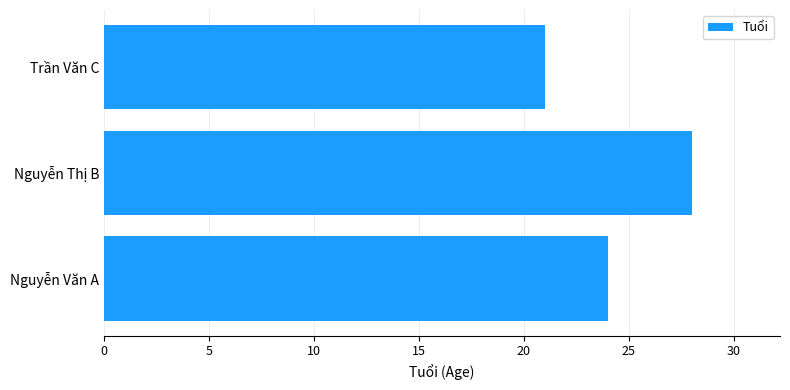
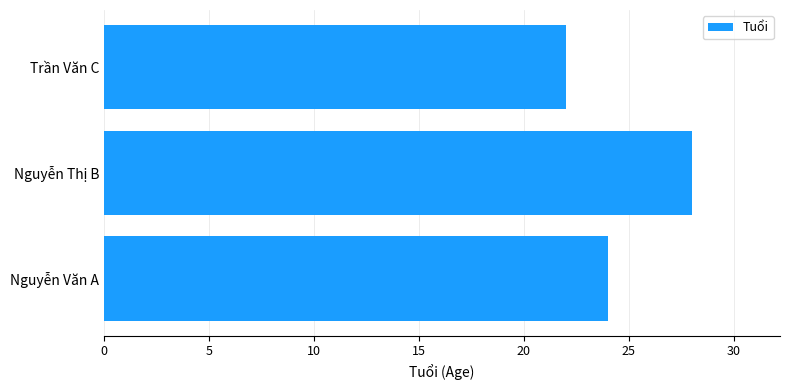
  {
-   "Trần Văn C": 21,
+   "Trần Văn C": 22,
    "Nguyễn Thị B": 28,
    "Nguyễn Văn A": 24
  }
